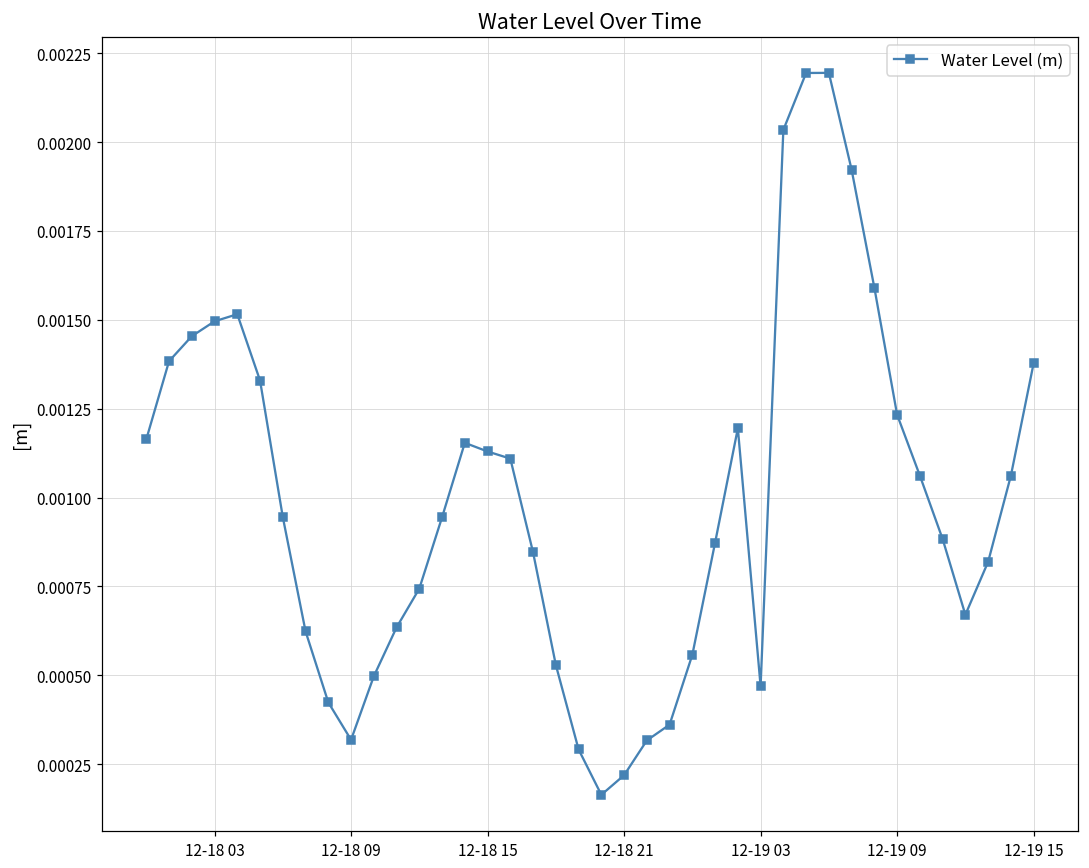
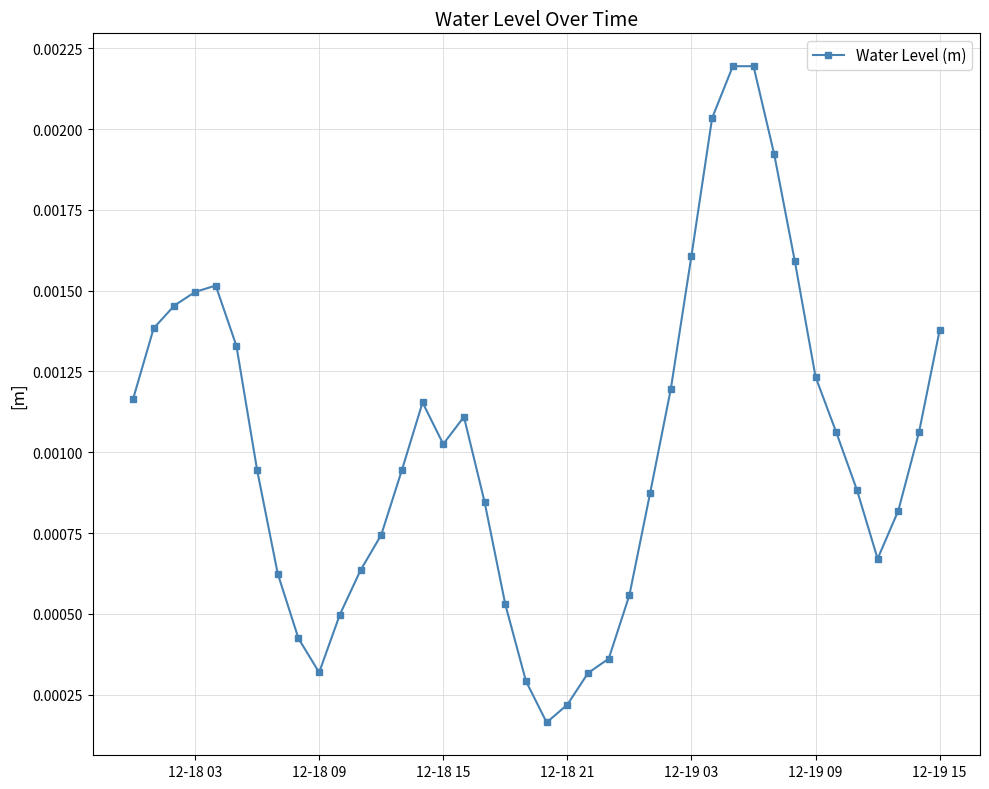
  {
    "12-18 03": 0.00150,
    "12-18 09": 0.00032,
-   "12-18 15": 0.00113,
+   "12-18 15": 0.00103,
    "12-18 21": 0.00022,
-   "12-19 03": 0.00047,
+   "12-19 03": 0.00161,
    "12-19 09": 0.00123,
    "12-19 15": 0.00138
  }
